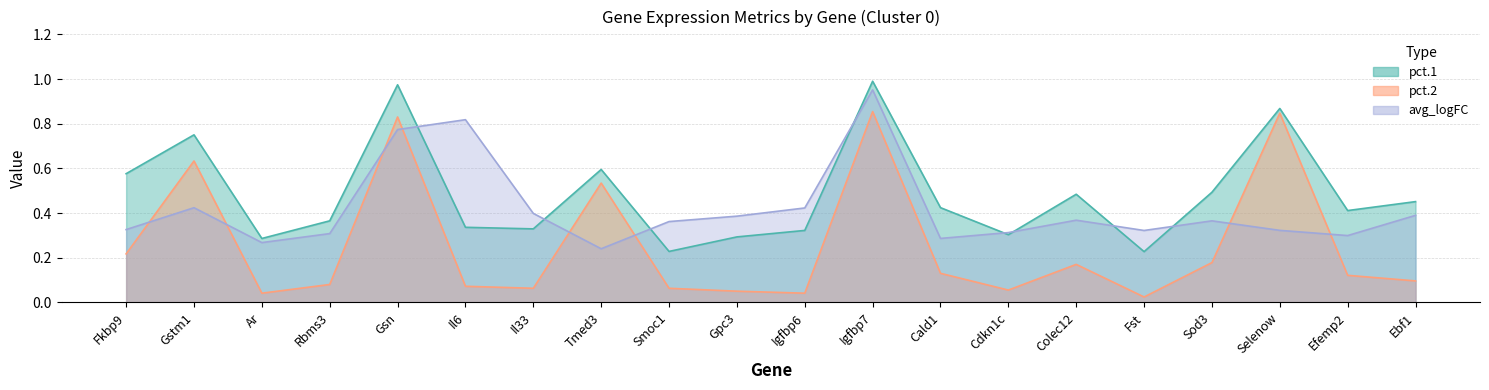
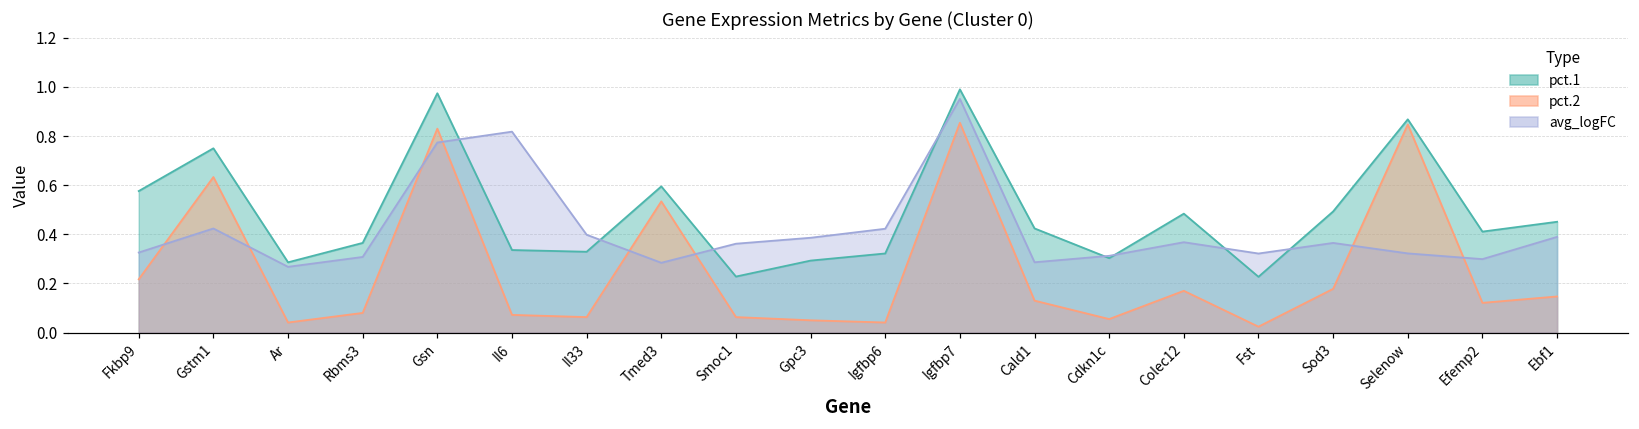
  {
    "pct.1": {
      "Fkbp9": 0.58,
      "Gstm1": 0.75,
      "Ar": 0.29,
      "Rbms3": 0.37,
      "Gsn": 0.97,
      "Il6": 0.34,
      "Il33": 0.33,
      "Tmed3": 0.60,
      "Smoc1": 0.23,
      "Gpc3": 0.29,
      "Igfbp6": 0.32,
      "Igfbp7": 0.99,
      "Cald1": 0.42,
      "Colec12": 0.48,
      "Fst": 0.23,
      "Sod3": 0.49,
      "Selenow": 0.87,
      "Efemp2": 0.41,
      "Ebf1": 0.45
    },
    "pct.2": {
      "Fkbp9": 0.22,
      "Gstm1": 0.63,
      "Ar": 0.04,
      "Rbms3": 0.08,
      "Gsn": 0.83,
      "Il6": 0.07,
      "Il33": 0.06,
      "Tmed3": 0.53,
      "Smoc1": 0.06,
      "Gpc3": 0.05,
      "Igfbp6": 0.04,
      "Igfbp7": 0.85,
      "Cald1": 0.13,
      "Cdkn1c": 0.06,
      "Colec12": 0.17,
      "Fst": 0.02,
      "Sod3": 0.18,
      "Selenow": 0.85,
      "Efemp2": 0.12,
-     "Ebf1": 0.10
+     "Ebf1": 0.15
    },
    "avg_logFC": {
      "Fkbp9": 0.33,
      "Gstm1": 0.42,
      "Ar": 0.27,
      "Rbms3": 0.31,
      "Gsn": 0.77,
      "Il6": 0.82,
      "Il33": 0.40,
-     "Tmed3": 0.24,
+     "Tmed3": 0.28,
      "Smoc1": 0.36,
      "Gpc3": 0.39,
      "Igfbp6": 0.42,
      "Igfbp7": 0.95,
      "Cald1": 0.29,
      "Colec12": 0.37,
      "Fst": 0.32,
      "Sod3": 0.36,
      "Selenow": 0.32,
      "Efemp2": 0.30,
      "Ebf1": 0.39
    }
  }
